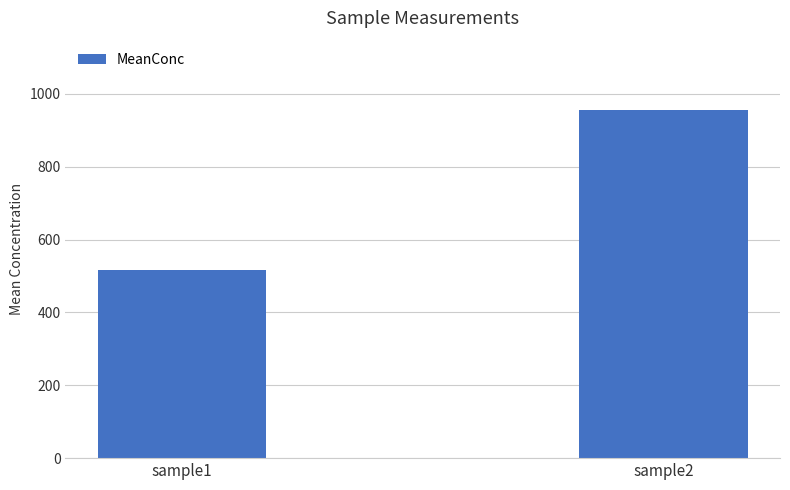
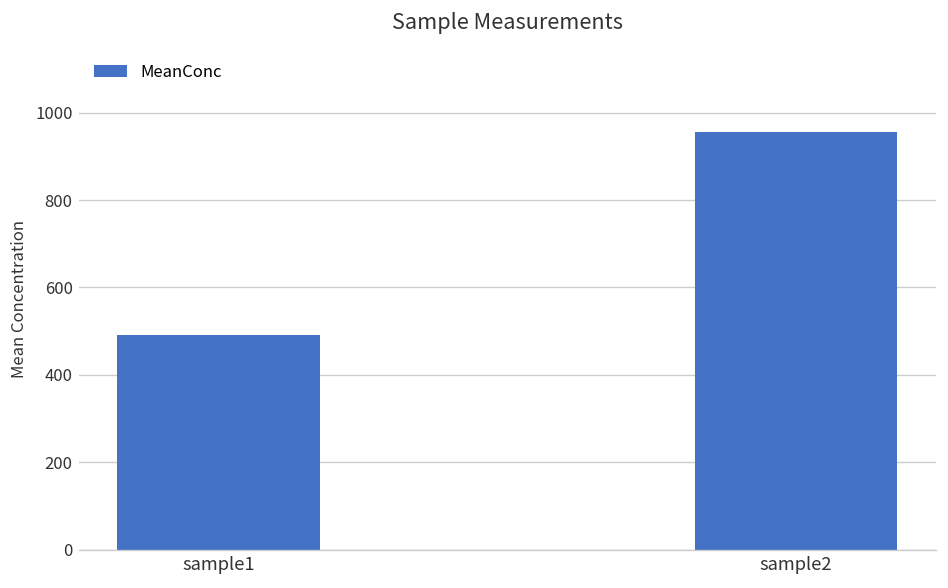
  {
-   "sample1": 520,
+   "sample1": 490,
    "sample2": 960
  }
